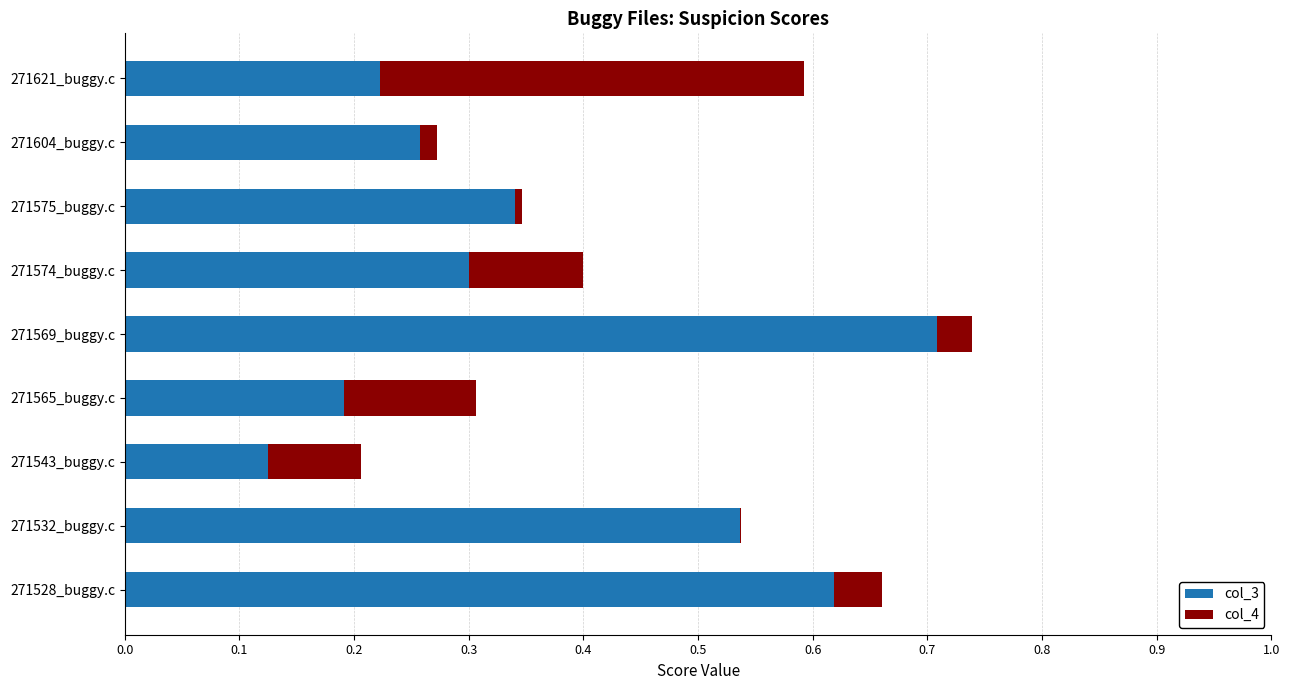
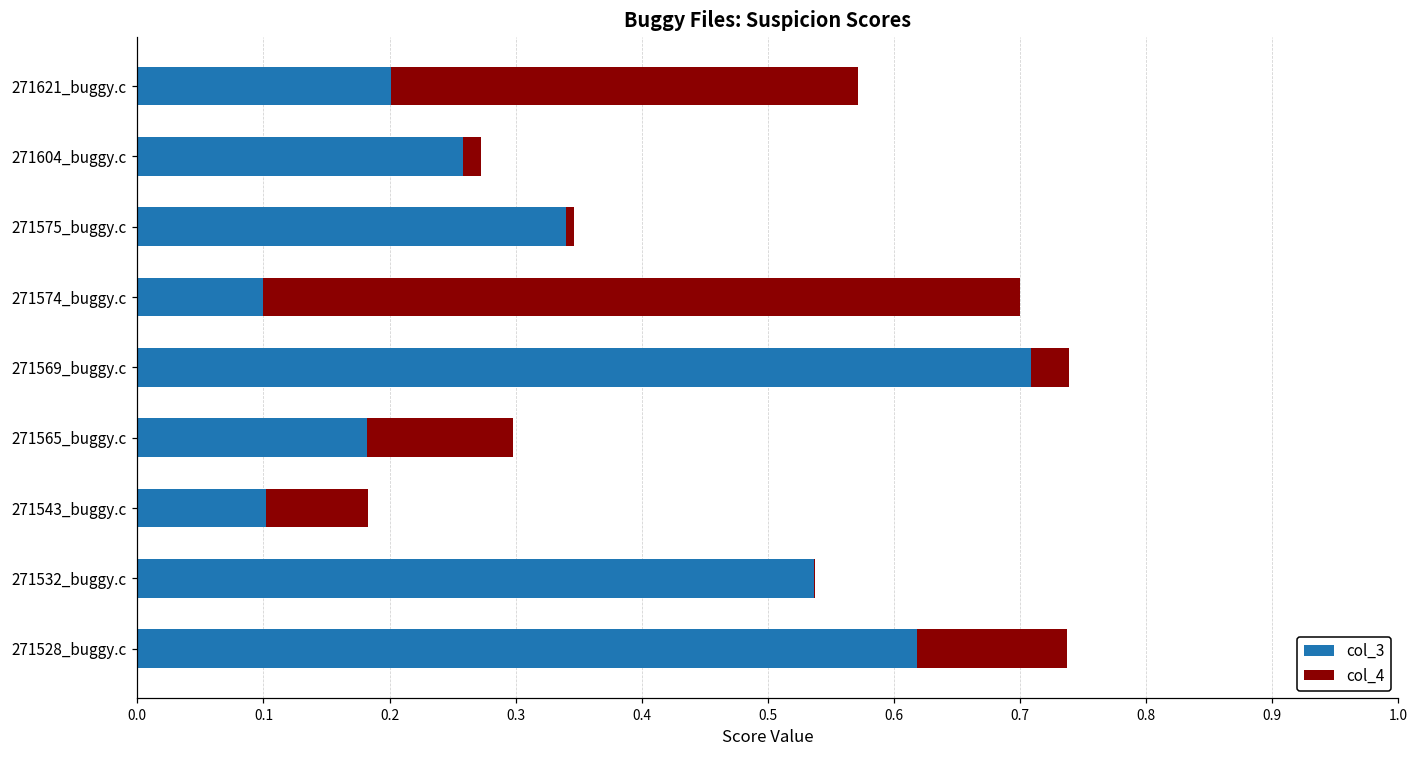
  {
    "col_3": {
-     "271621_buggy.c": 0.223,
+     "271621_buggy.c": 0.201,
      "271604_buggy.c": 0.258,
      "271575_buggy.c": 0.340,
-     "271574_buggy.c": 0.3,
+     "271574_buggy.c": 0.1,
      "271569_buggy.c": 0.708,
-     "271565_buggy.c": 0.191,
-     "271543_buggy.c": 0.125,
+     "271565_buggy.c": 0.182,
+     "271543_buggy.c": 0.102,
      "271532_buggy.c": 0.536,
      "271528_buggy.c": 0.618
    },
    "col_4": {
      "271621_buggy.c": 0.370,
      "271604_buggy.c": 0.015,
      "271575_buggy.c": 0.006,
-     "271574_buggy.c": 0.1,
+     "271574_buggy.c": 0.6,
      "271569_buggy.c": 0.031,
      "271565_buggy.c": 0.116,
      "271543_buggy.c": 0.081,
-     "271528_buggy.c": 0.042
+     "271528_buggy.c": 0.118
    }
  }
